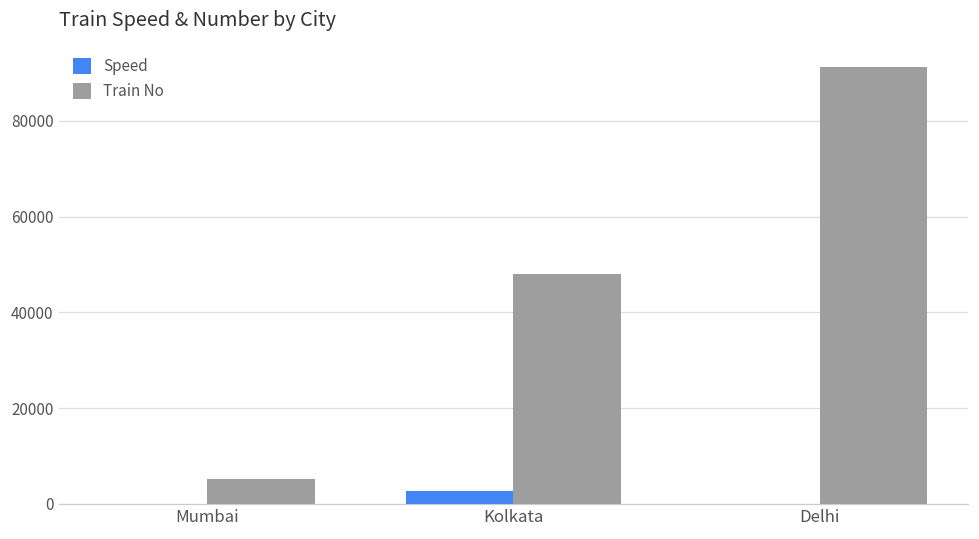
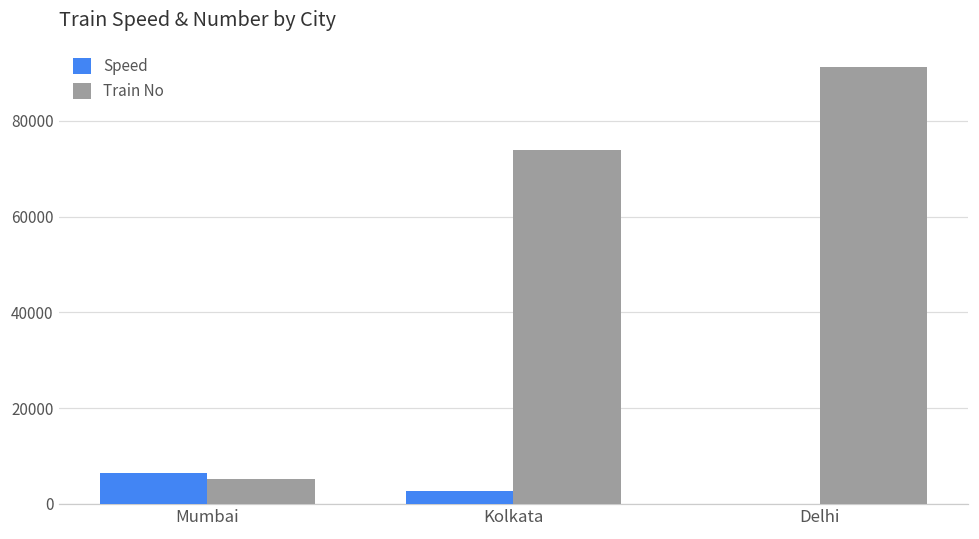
  {
    "Speed": {
-     "Mumbai": 0,
+     "Mumbai": 6000,
      "Kolkata": 3000
    },
    "Train No": {
      "Mumbai": 5000,
-     "Kolkata": 48000,
+     "Kolkata": 74000,
      "Delhi": 91000
    }
  }
